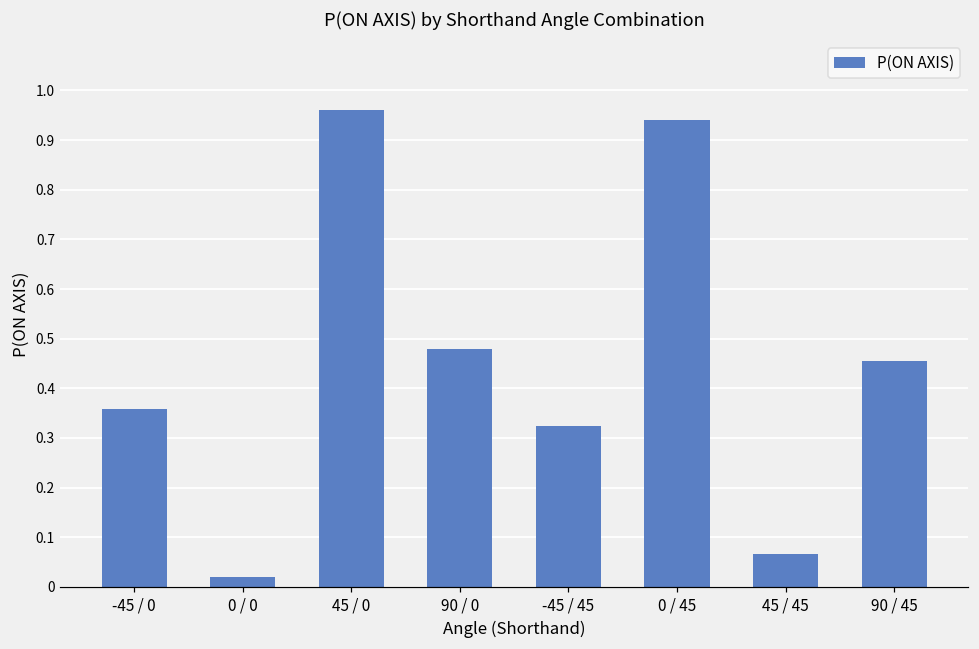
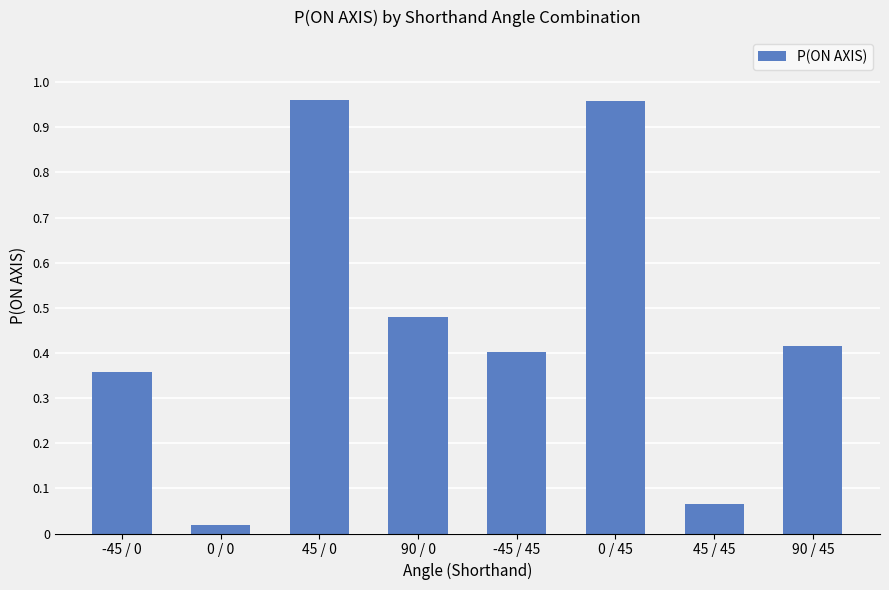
  {
    "-45 / 0": 0.36,
    "0 / 0": 0.02,
    "45 / 0": 0.96,
    "90 / 0": 0.48,
-   "-45 / 45": 0.32,
-   "0 / 45": 0.94,
+   "-45 / 45": 0.40,
+   "0 / 45": 0.96,
    "45 / 45": 0.07,
-   "90 / 45": 0.45
+   "90 / 45": 0.42
  }
